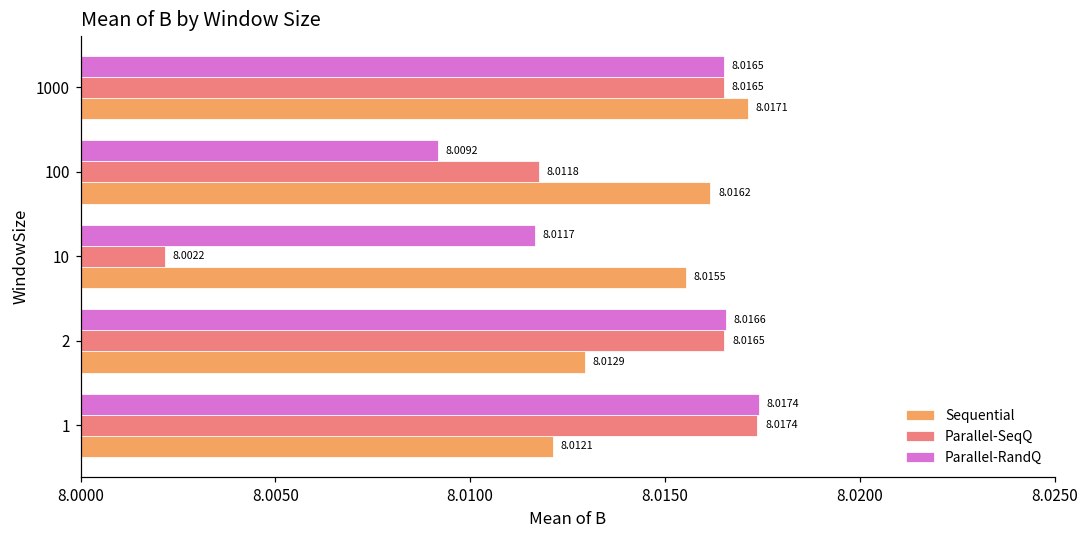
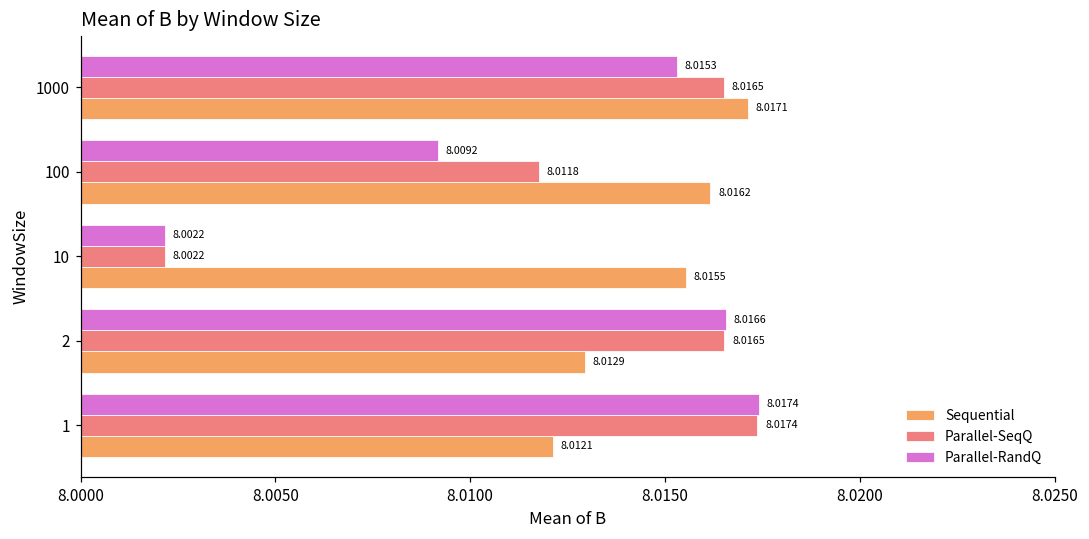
  {
    "Parallel-RandQ": {
-     "1000": 8.0165,
+     "1000": 8.0153,
      "100": 8.0092,
-     "10": 8.0117,
+     "10": 8.0022,
      "2": 8.0166,
      "1": 8.0174
    }
  }
